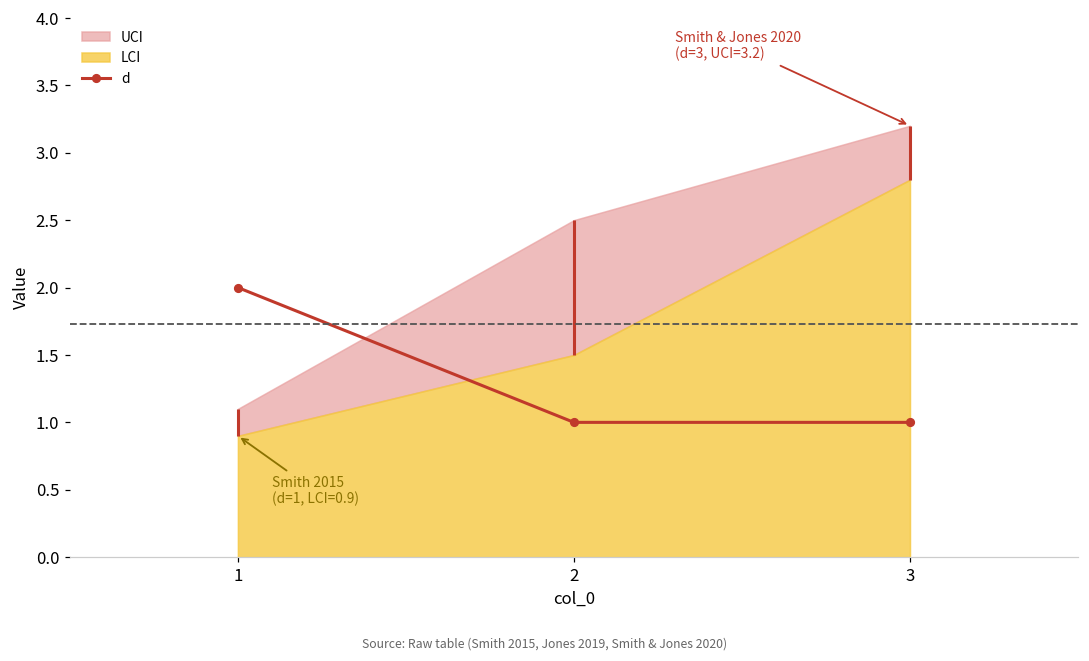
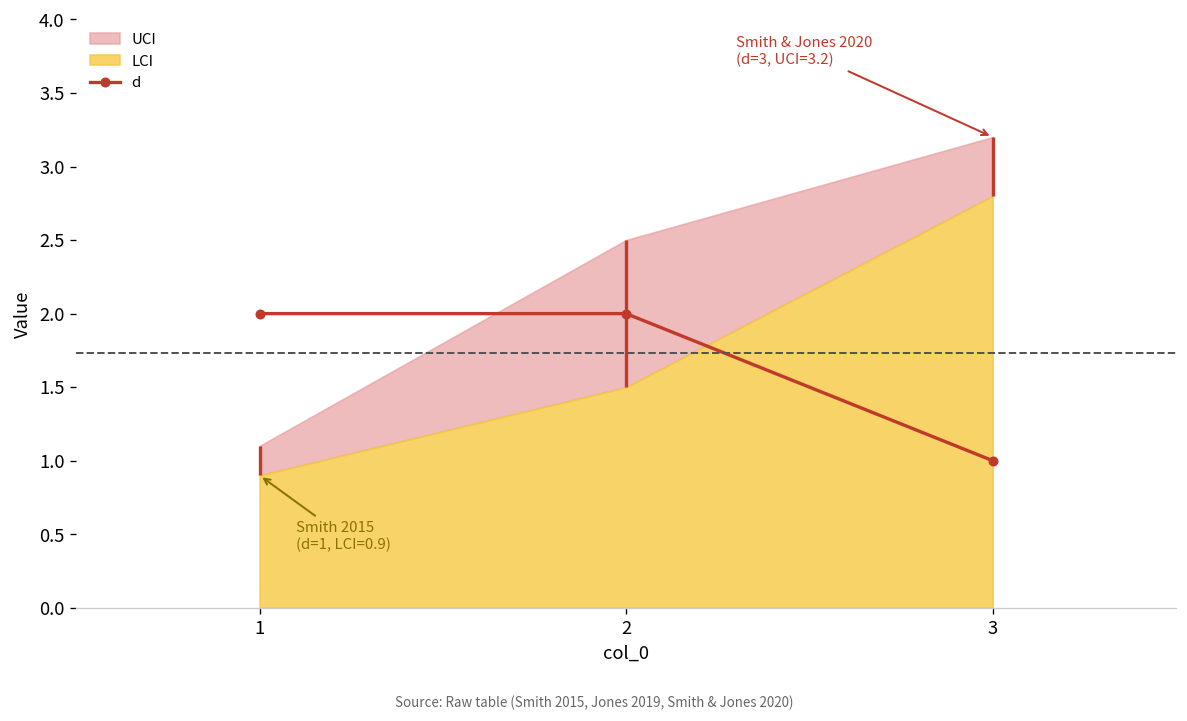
  {
    "d": {
      "1": "2",
-     "2": "1",
+     "2": "2",
      "3": "1"
    },
    "LCI": {
      "1": "1,"
    }
  }
